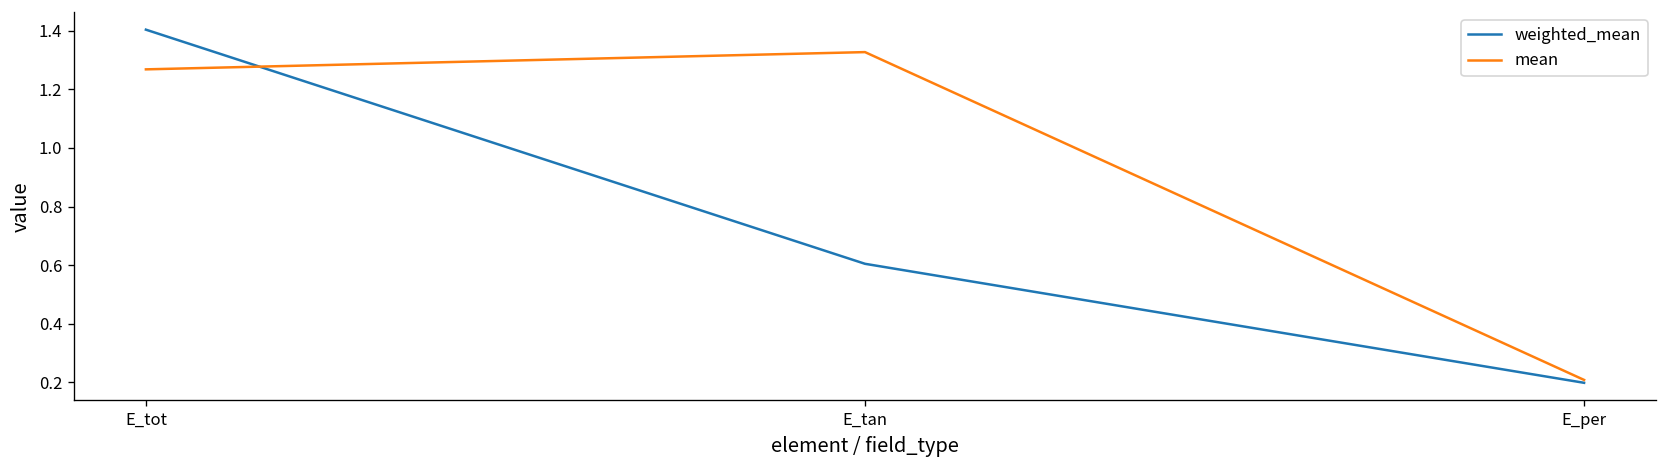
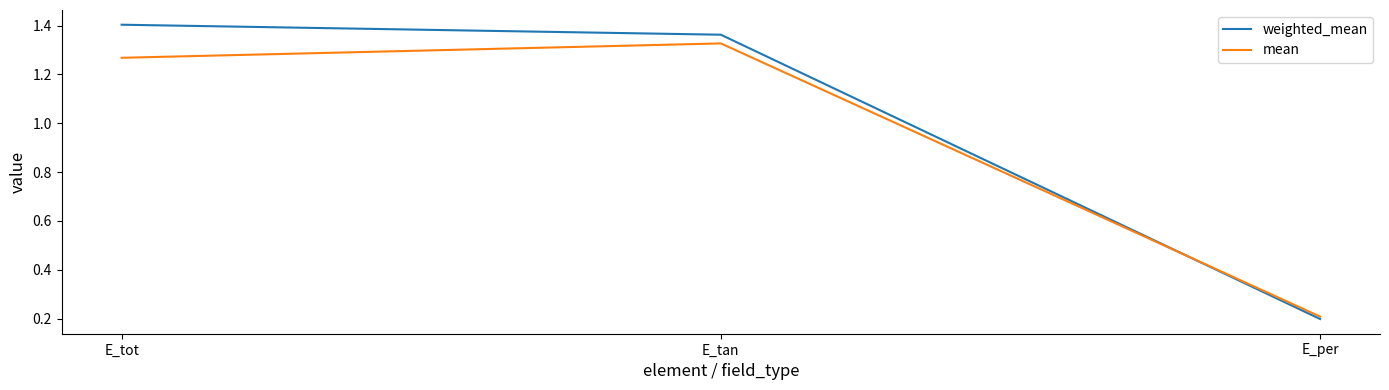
  {
    "weighted_mean": {
      "E_tot": 1.40,
-     "E_tan": 0.60
+     "E_tan": 1.36
    },
    "mean": {
      "E_tot": 1.27,
      "E_tan": 1.33
    }
  }
